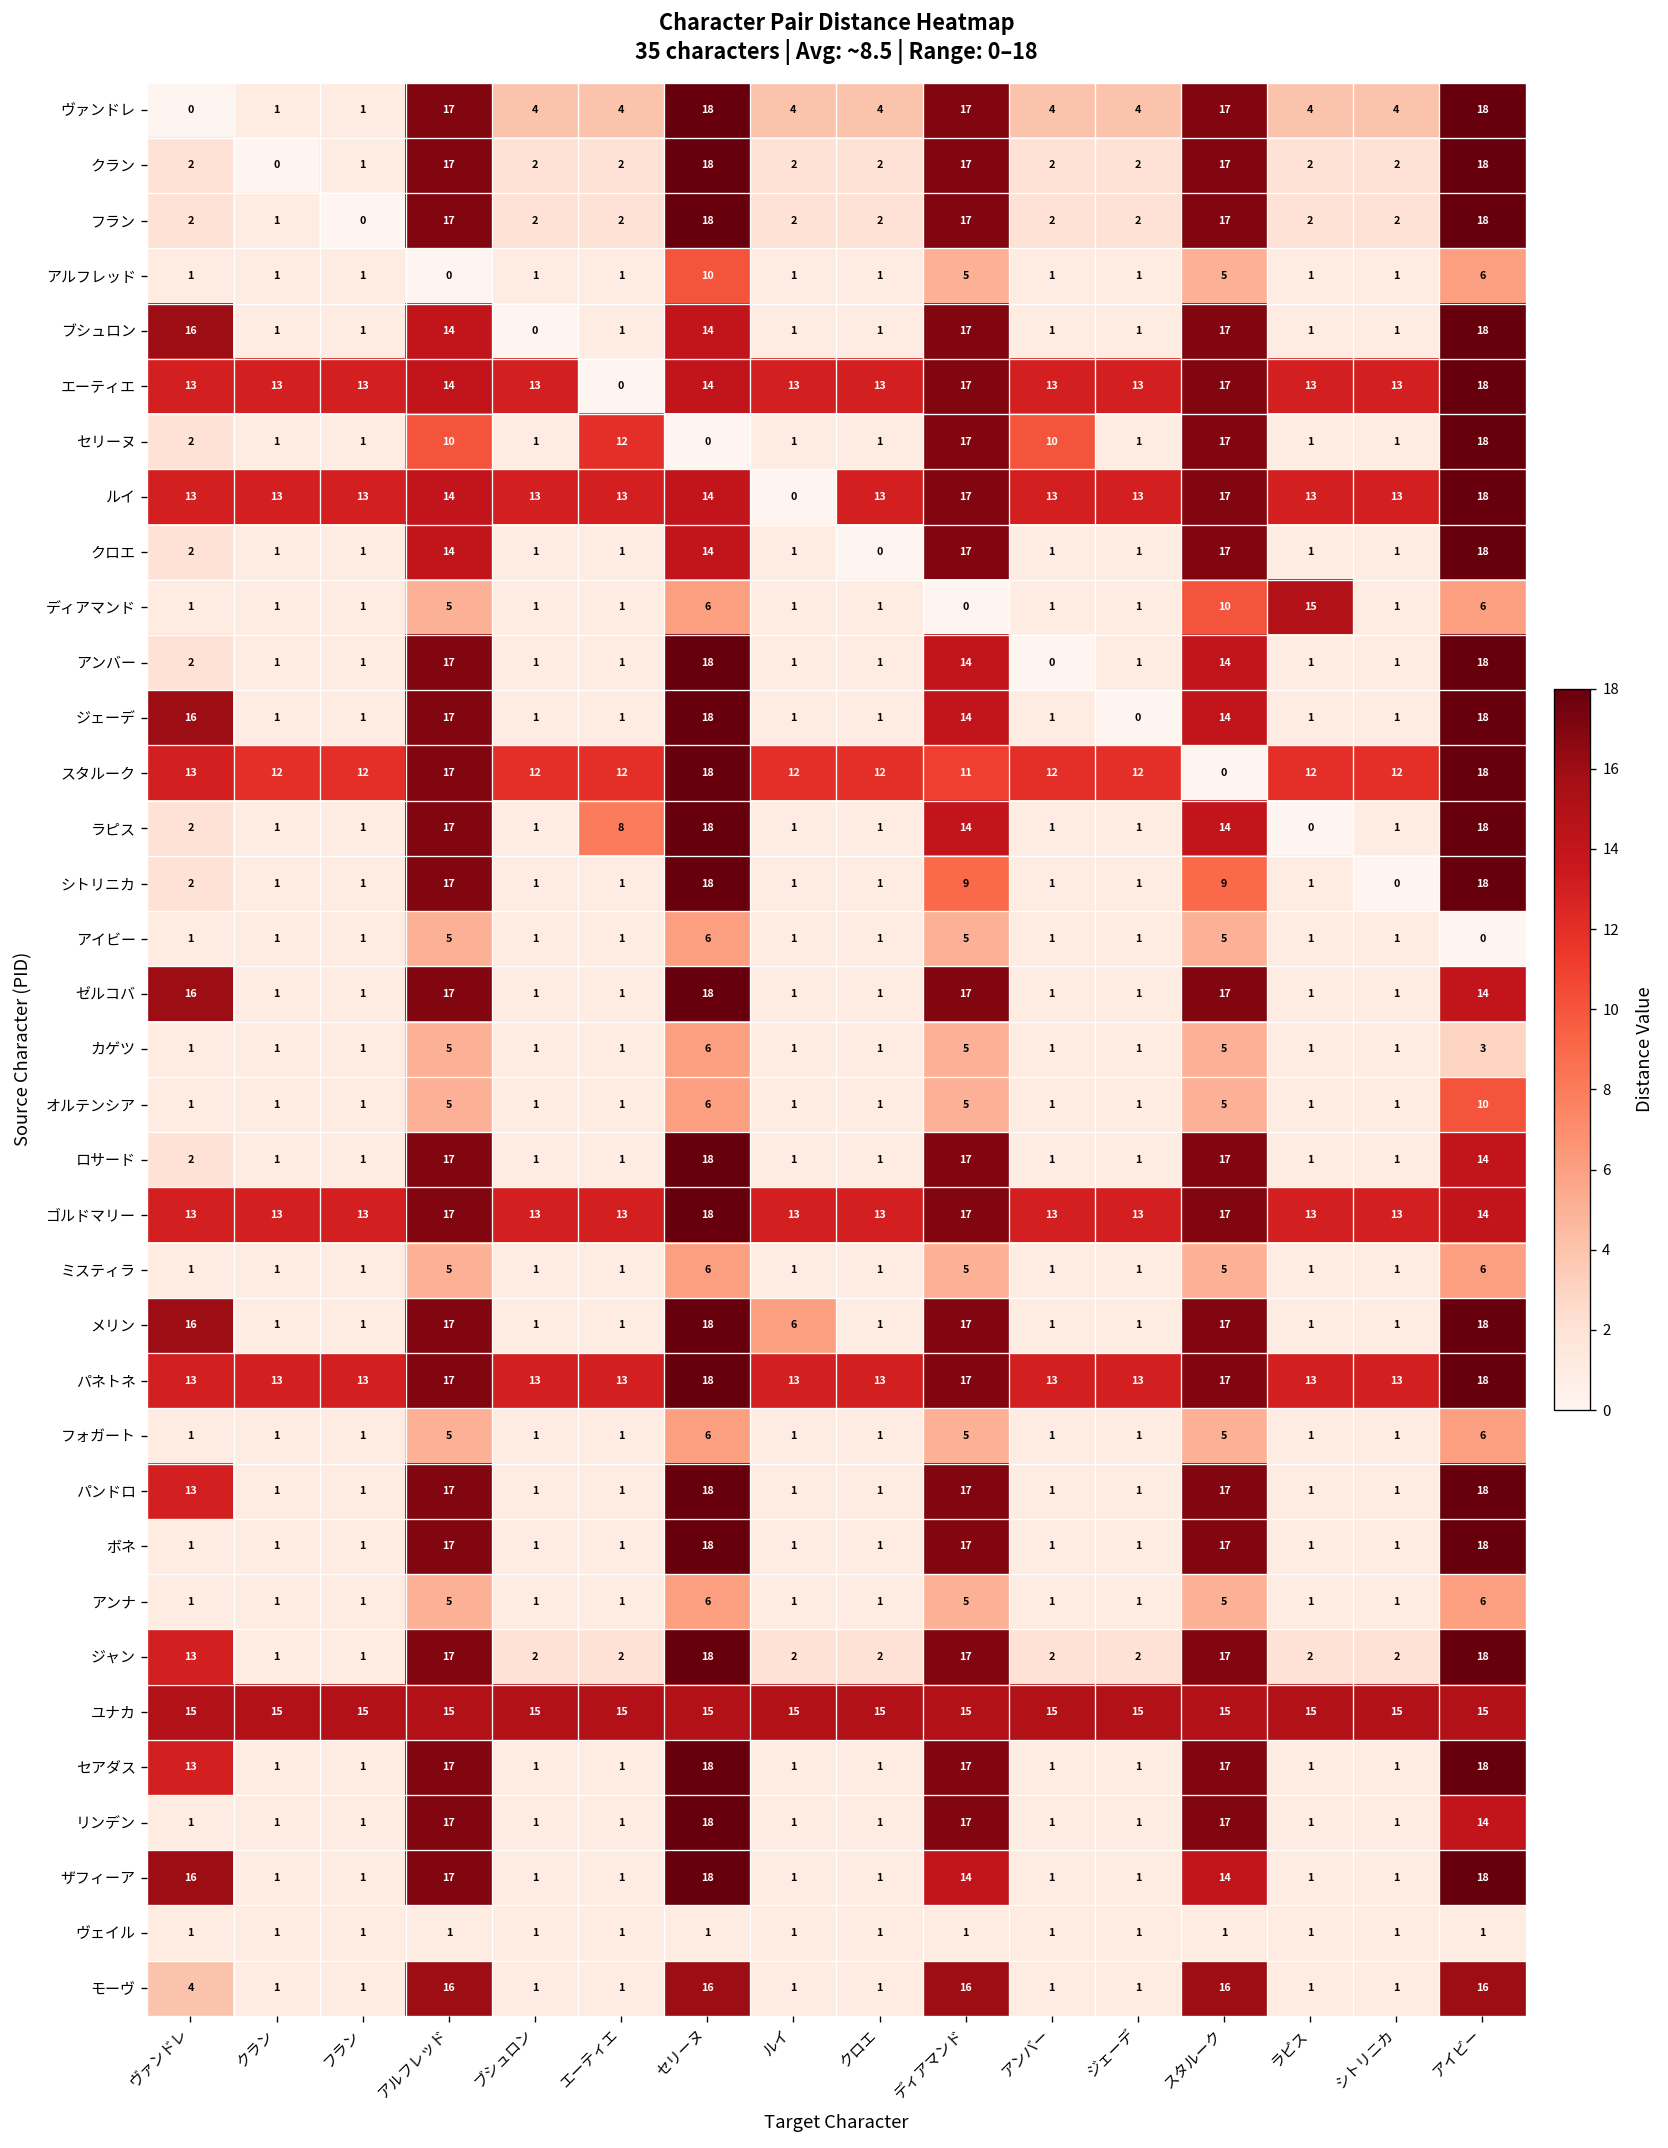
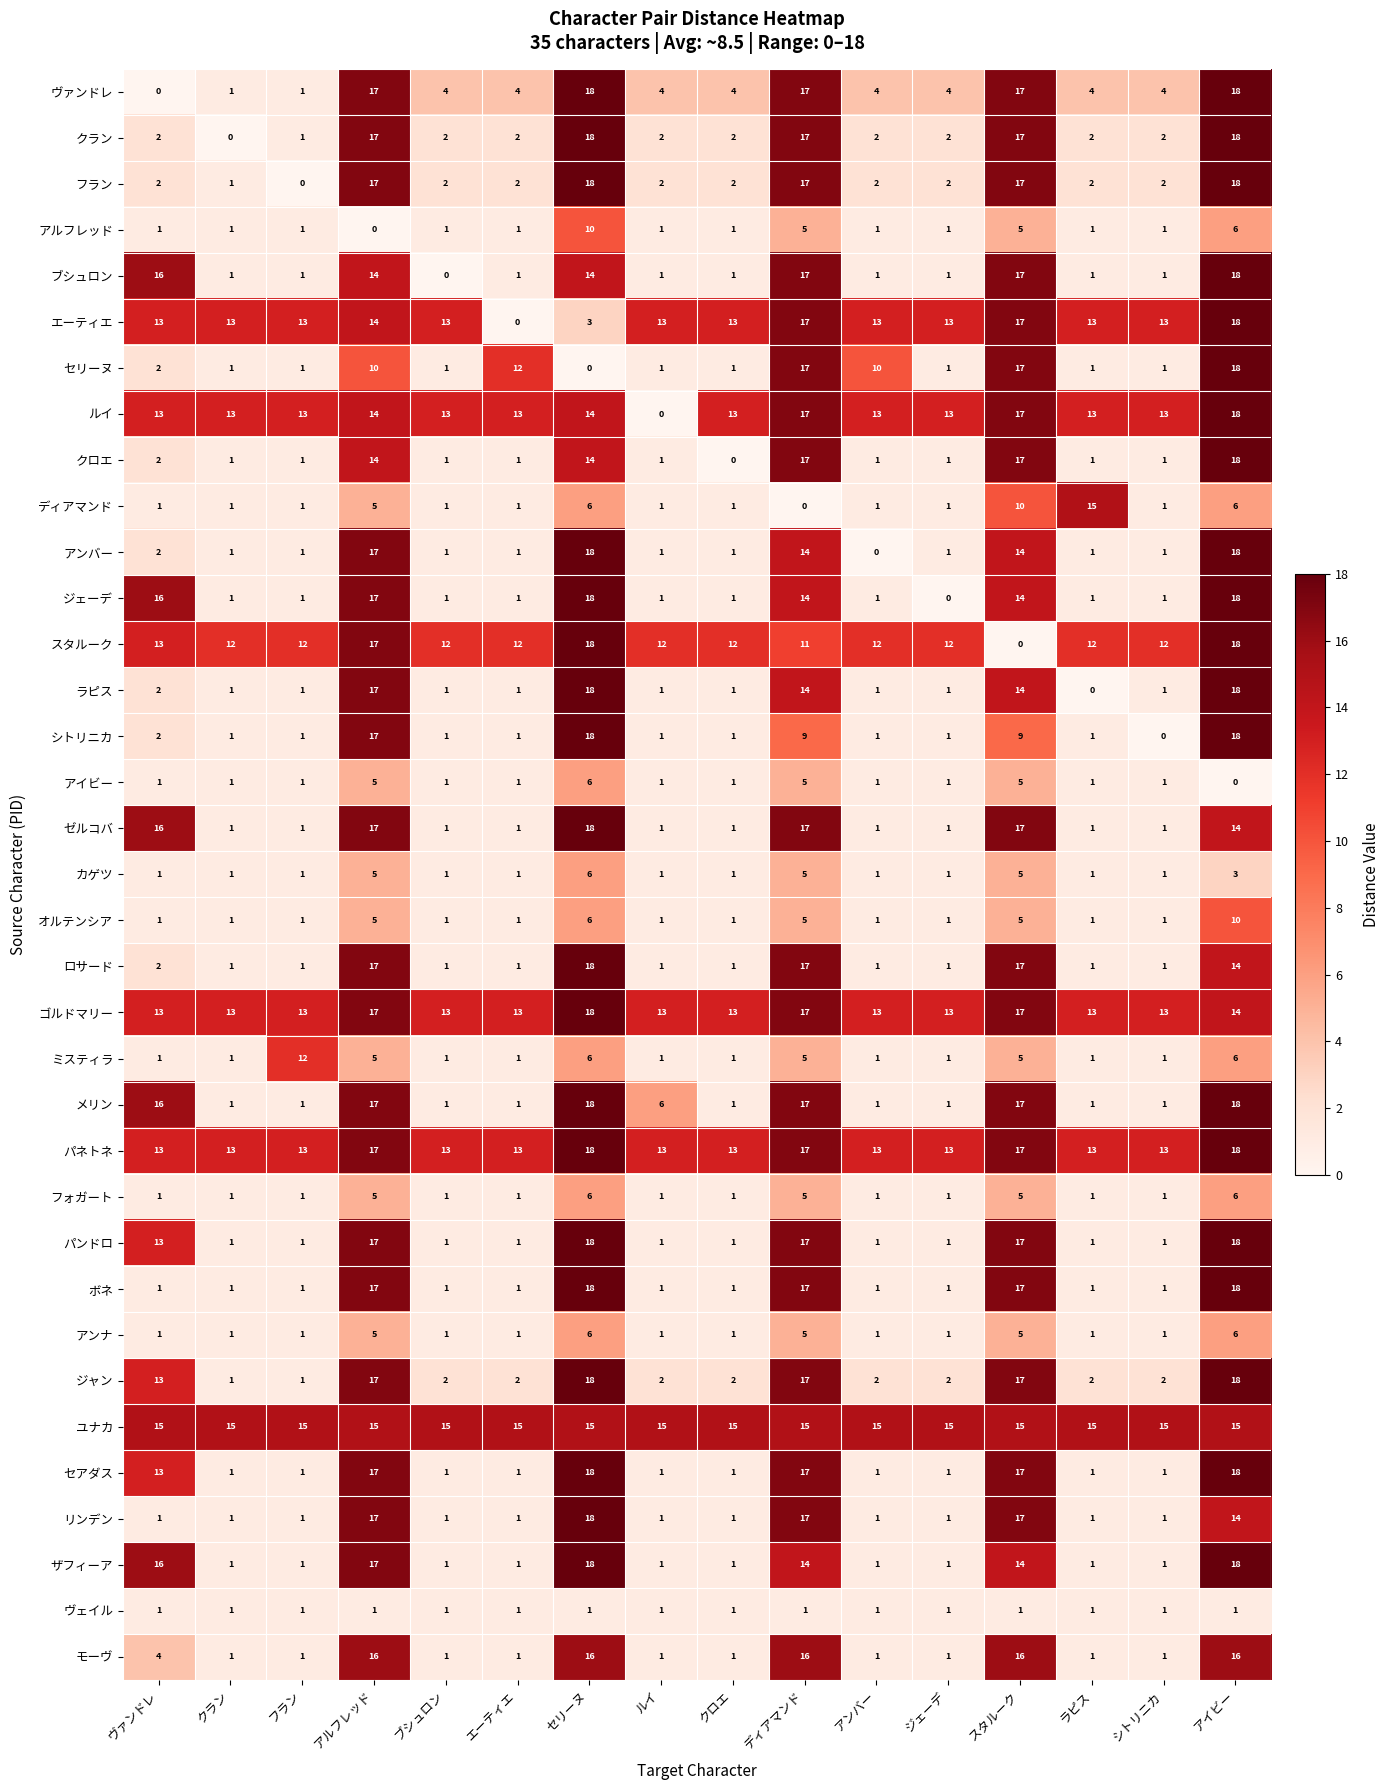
  {
    "エーティエ": {
      "ヴァンドレ": 13,
      "クラン": 13,
      "フラン": 13,
      "アルフレッド": 14,
      "ブシュロン": 13,
      "エーティエ": 0,
-     "セリーヌ": 14,
+     "セリーヌ": 3,
      "ルイ": 13,
      "クロエ": 13,
      "ディアマンド": 17,
      "アンバー": 13,
      "ジェーデ": 13,
      "スタルーク": 17,
      "ラピス": 13,
      "シトリニカ": 13,
      "アイビー": 18
    },
    "ラピス": {
      "ヴァンドレ": 2,
      "クラン": 1,
      "フラン": 1,
      "アルフレッド": 17,
      "ブシュロン": 1,
-     "エーティエ": 8,
+     "エーティエ": 1,
      "セリーヌ": 18,
      "ルイ": 1,
      "クロエ": 1,
      "ディアマンド": 14,
      "アンバー": 1,
      "ジェーデ": 1,
      "スタルーク": 14,
      "ラピス": 0,
      "シトリニカ": 1,
      "アイビー": 18
    },
    "ミスティラ": {
      "ヴァンドレ": 1,
      "クラン": 1,
-     "フラン": 1,
+     "フラン": 12,
      "アルフレッド": 5,
      "ブシュロン": 1,
      "エーティエ": 1,
      "セリーヌ": 6,
      "ルイ": 1,
      "クロエ": 1,
      "ディアマンド": 5,
      "アンバー": 1,
      "ジェーデ": 1,
      "スタルーク": 5,
      "ラピス": 1,
      "シトリニカ": 1,
      "アイビー": 6
    }
  }
